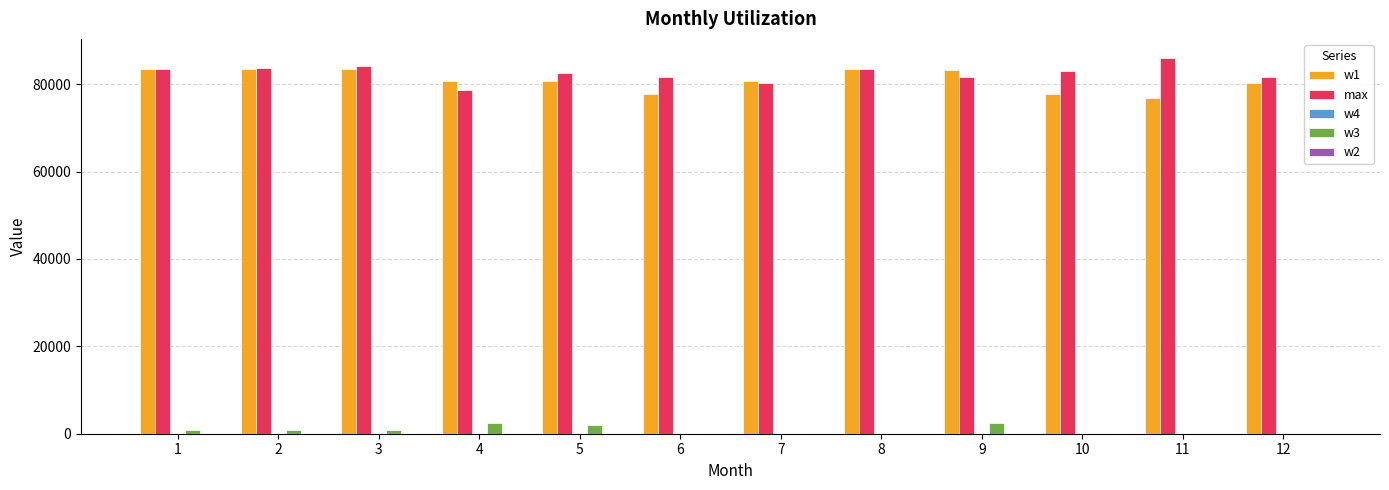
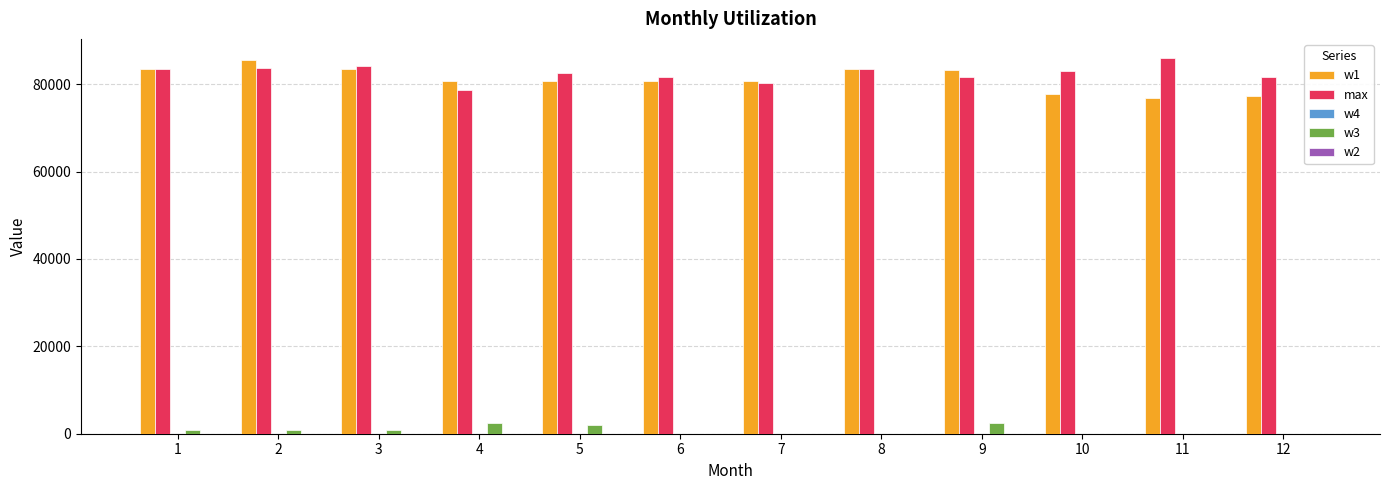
  {
    "w1": {
      "1": 84000,
-     "2": 84000,
+     "2": 86000,
      "3": 84000,
      "4": 81000,
      "5": 81000,
-     "6": 78000,
+     "6": 81000,
      "7": 81000,
      "8": 84000,
      "9": 83000,
      "10": 78000,
      "11": 77000,
-     "12": 80000
+     "12": 77000
    },
    "max": {
      "1": 84000,
      "2": 84000,
      "3": 84000,
      "4": 79000,
      "5": 83000,
      "6": 82000,
      "7": 80000,
      "8": 84000,
      "9": 82000,
      "10": 83000,
      "11": 86000,
      "12": 82000
    },
    "w4": {
      "1": 0,
      "2": 0,
      "3": 0,
      "4": 0,
      "5": 0,
      "6": 0,
      "7": 0,
      "8": 0,
      "9": 0,
      "10": 0,
      "11": 0,
      "12": 0
    },
    "w3": {
      "1": 1000,
      "2": 1000,
      "3": 1000,
      "4": 2000,
      "5": 2000,
      "6": 0,
      "7": 0,
      "8": 0,
      "9": 2000,
      "10": 0,
      "11": 0,
      "12": 0
    },
    "w2": {
      "1": 0,
      "2": 0,
      "3": 0,
      "4": 0,
      "5": 0,
      "6": 0,
      "7": 0,
      "8": 0,
      "9": 0,
      "10": 0,
      "11": 0,
      "12": 0
    }
  }
